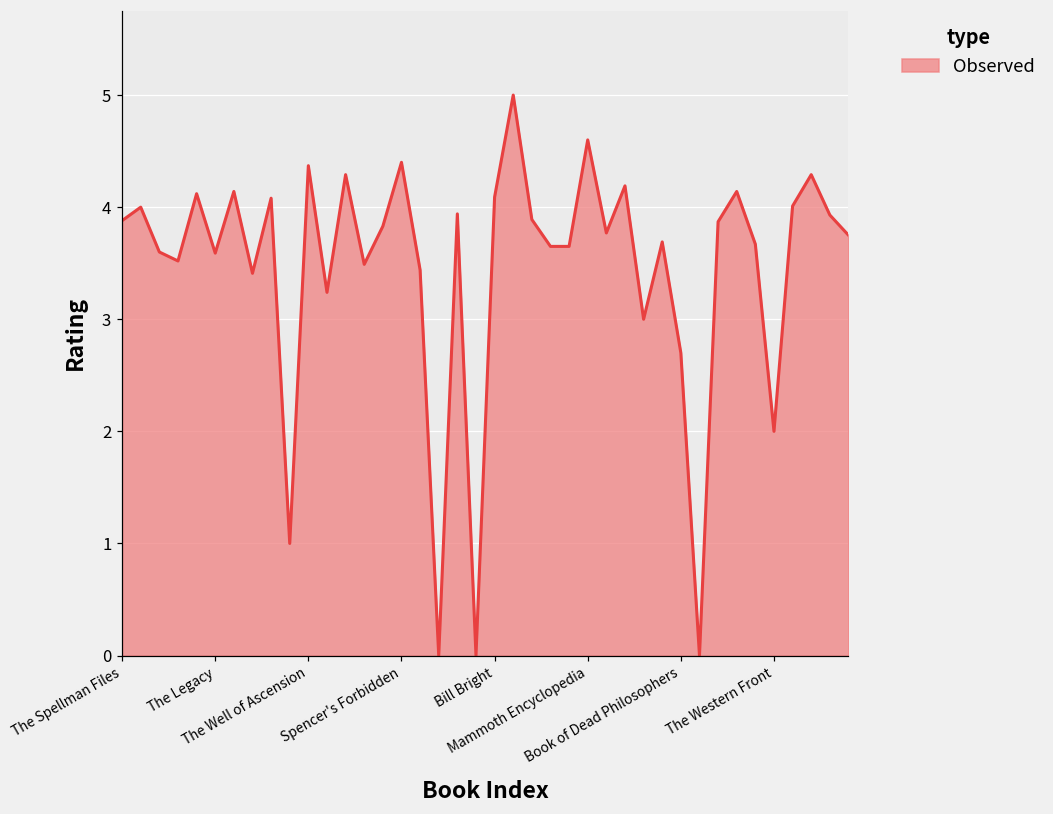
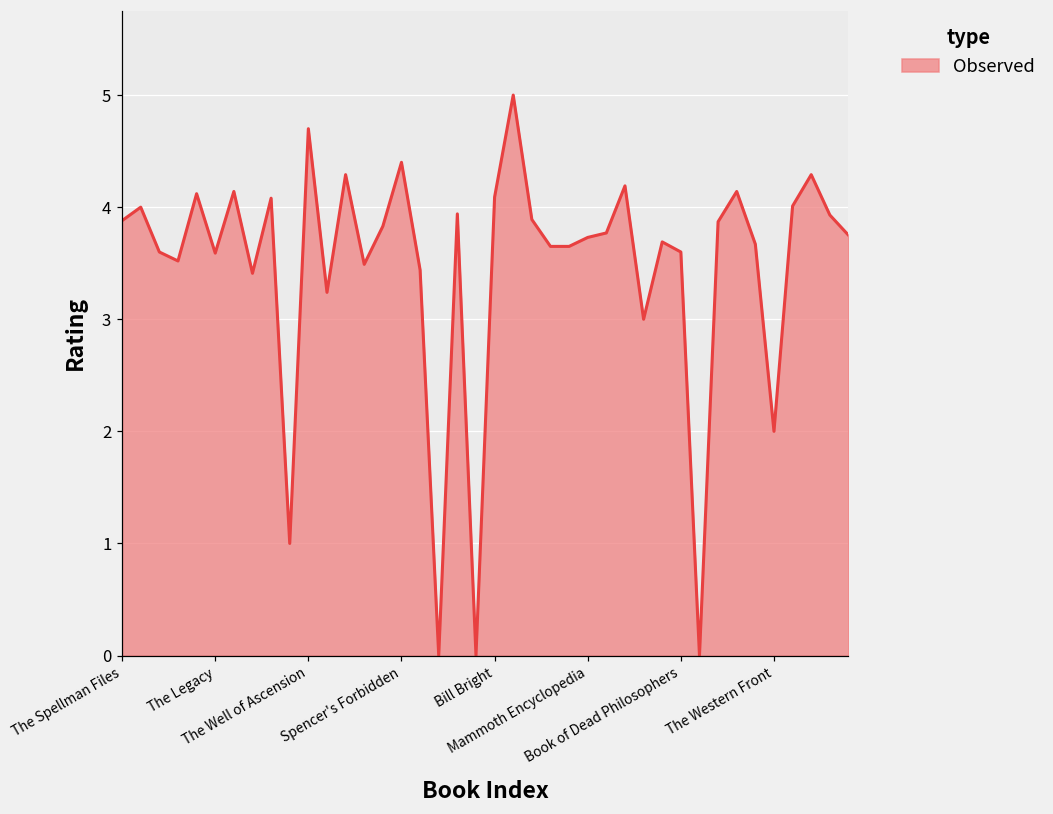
  {
    "The Spellman Files": 3.88,
    "The Legacy": 3.59,
-   "The Well of Ascension": 4.37,
+   "The Well of Ascension": 4.70,
    "Spencer's Forbidden": 4.40,
    "Bill Bright": 4.09,
-   "Mammoth Encyclopedia": 4.60,
-   "Book of Dead Philosophers": 2.7,
+   "Mammoth Encyclopedia": 3.73,
+   "Book of Dead Philosophers": 3.6,
    "The Western Front": 2.00
  }
